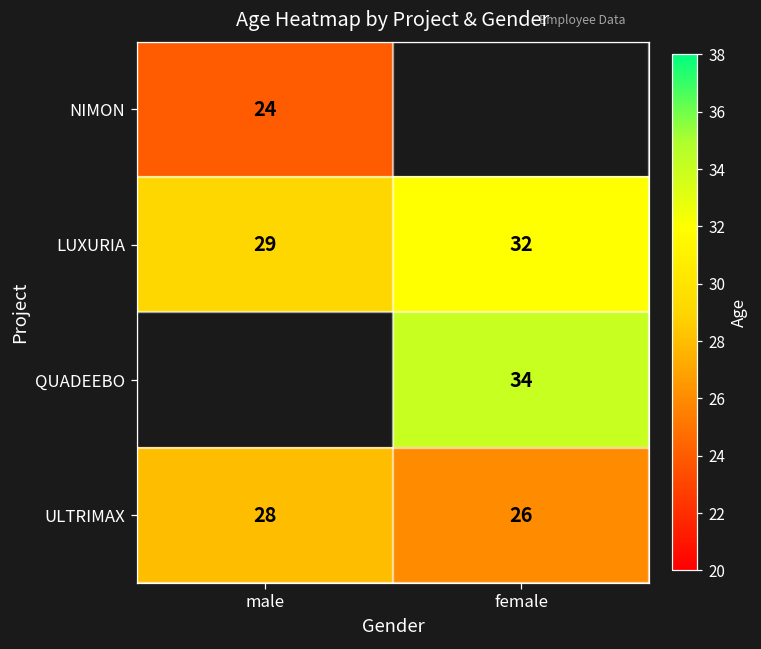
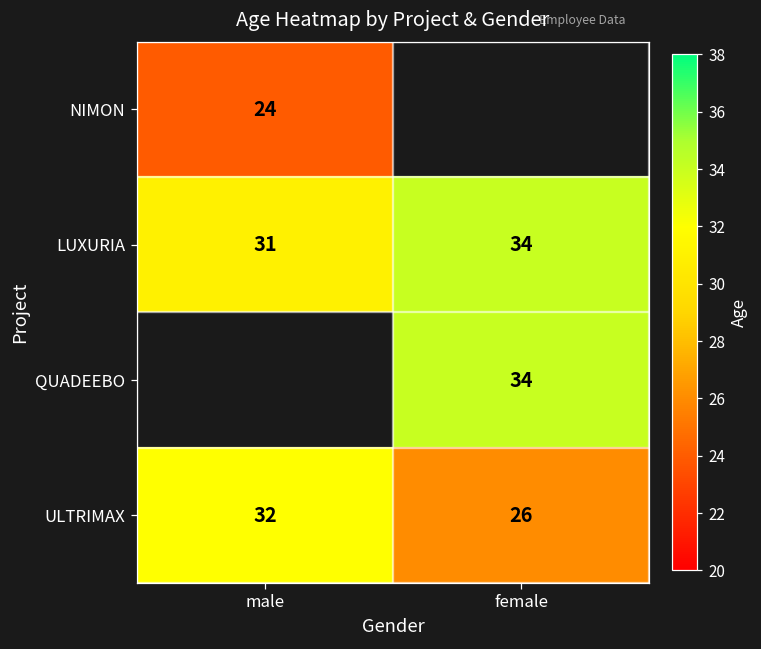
  {
    "NIMON": {
      "male": 24
    },
    "LUXURIA": {
-     "male": 29,
-     "female": 32
+     "male": 31,
+     "female": 34
    },
    "QUADEEBO": {
      "female": 34
    },
    "ULTRIMAX": {
-     "male": 28,
+     "male": 32,
      "female": 26
    }
  }
